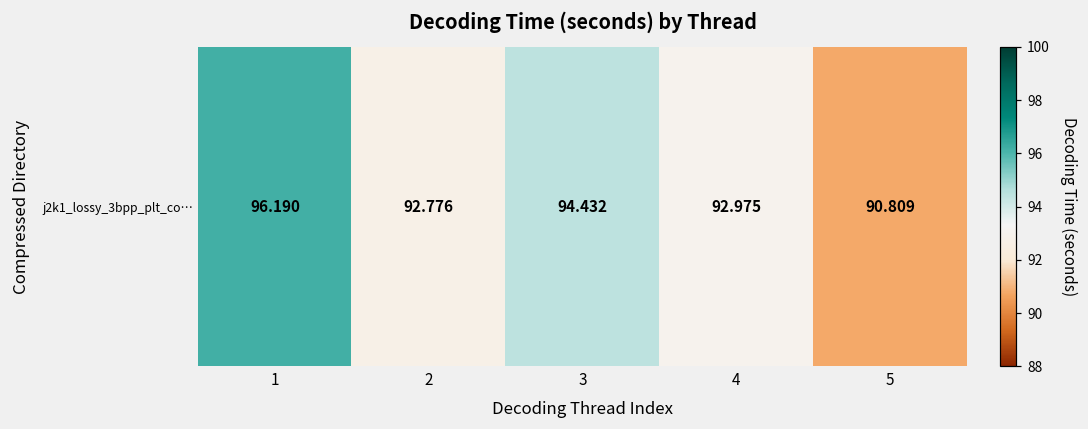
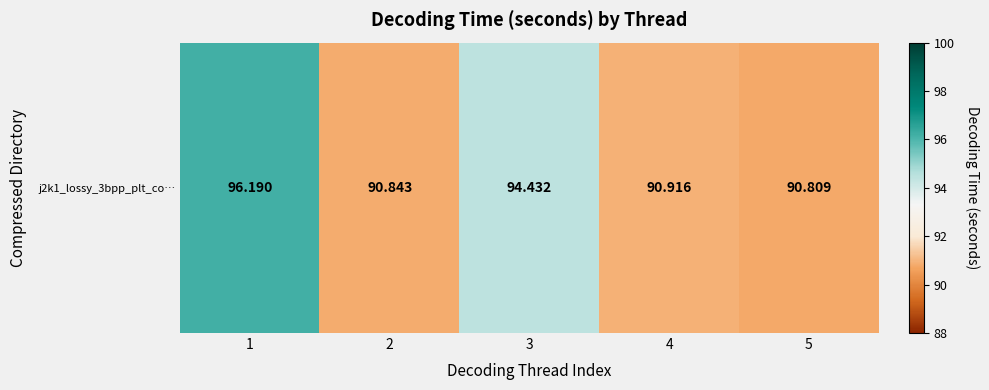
  {
    "j2k1_lossy_3bpp_plt_co…": {
      "1": 96.190,
-     "2": 92.776,
+     "2": 90.843,
      "3": 94.432,
-     "4": 92.975,
+     "4": 90.916,
      "5": 90.809
    }
  }
